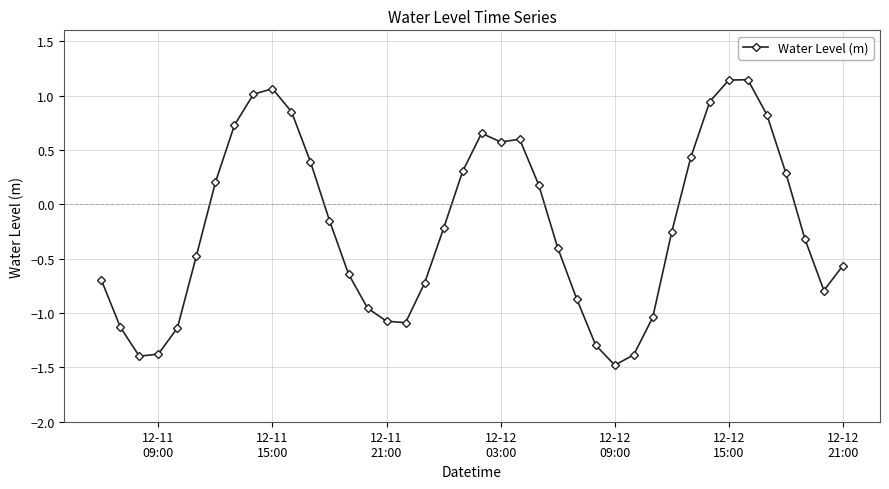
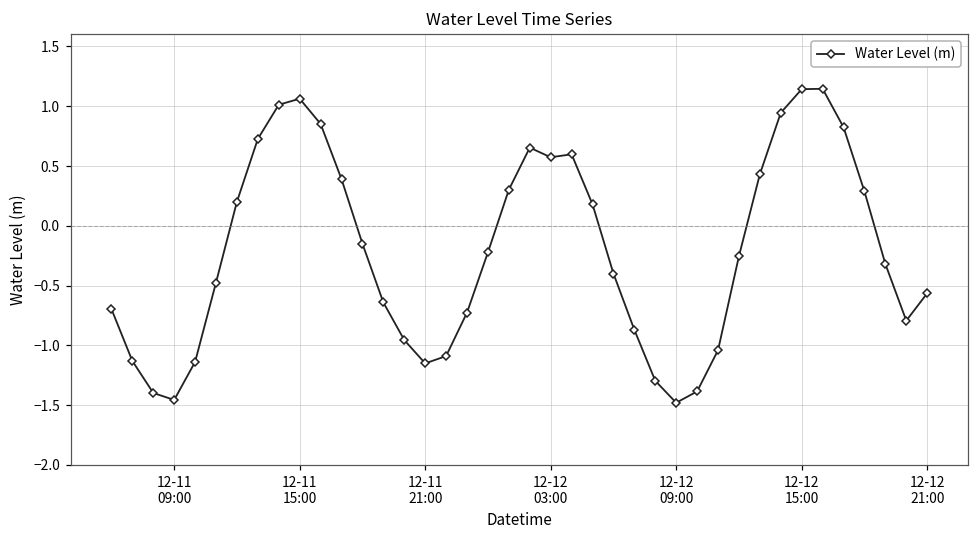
  {
-   "12-11 09:00": -1.38,
+   "12-11 09:00": -1.46,
    "12-11 15:00": 1.06,
-   "12-11 21:00": -1.08,
+   "12-11 21:00": -1.15,
    "12-12 03:00": 0.57,
    "12-12 09:00": -1.48,
    "12-12 15:00": 1.14,
    "12-12 21:00": -0.56
  }
